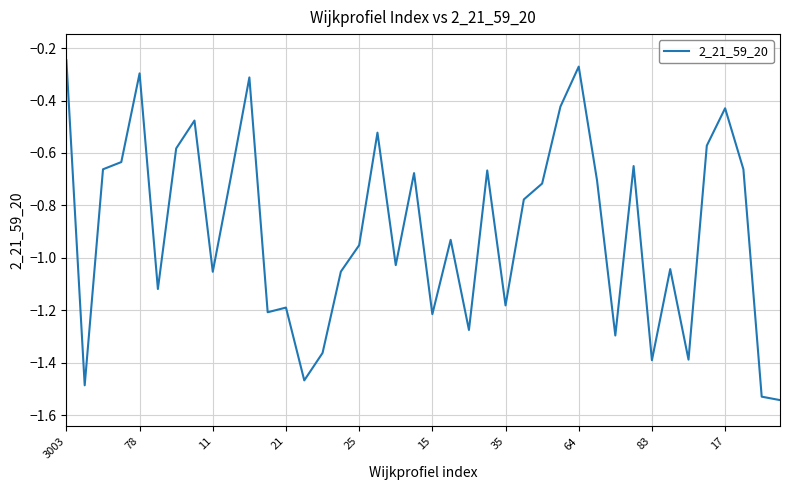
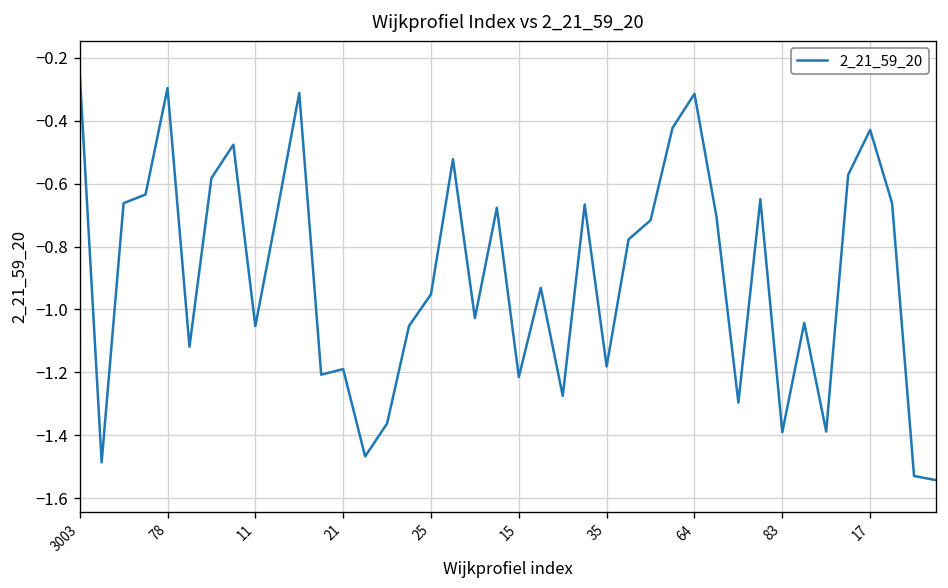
  {
    "3003": -0.25,
    "78": -0.30,
-   "64": -0.27,
+   "64": -0.31,
    "83": -1.39
  }
